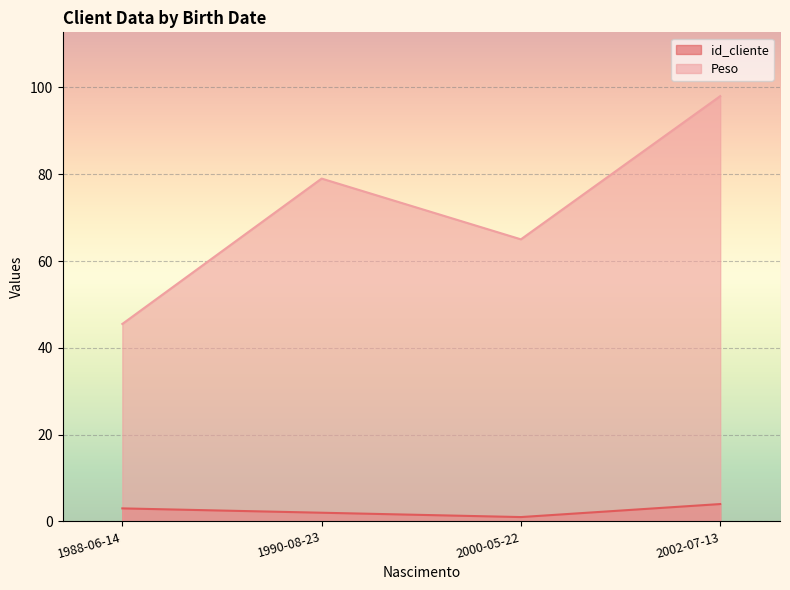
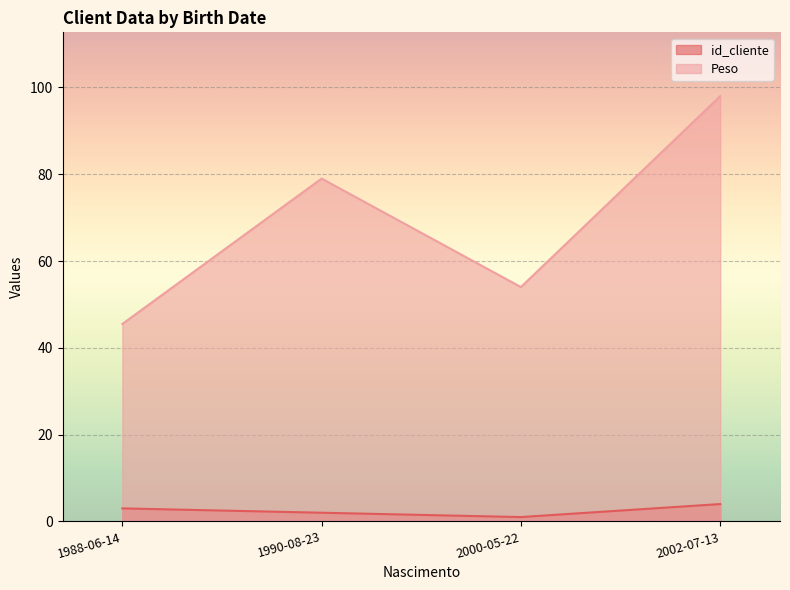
  {
    "id_cliente": {
      "1988-06-14": 3,
      "1990-08-23": 2,
      "2000-05-22": 1,
      "2002-07-13": 4
    },
    "Peso": {
      "1988-06-14": 46,
      "1990-08-23": 79,
-     "2000-05-22": 65,
+     "2000-05-22": 54,
      "2002-07-13": 98
    }
  }
